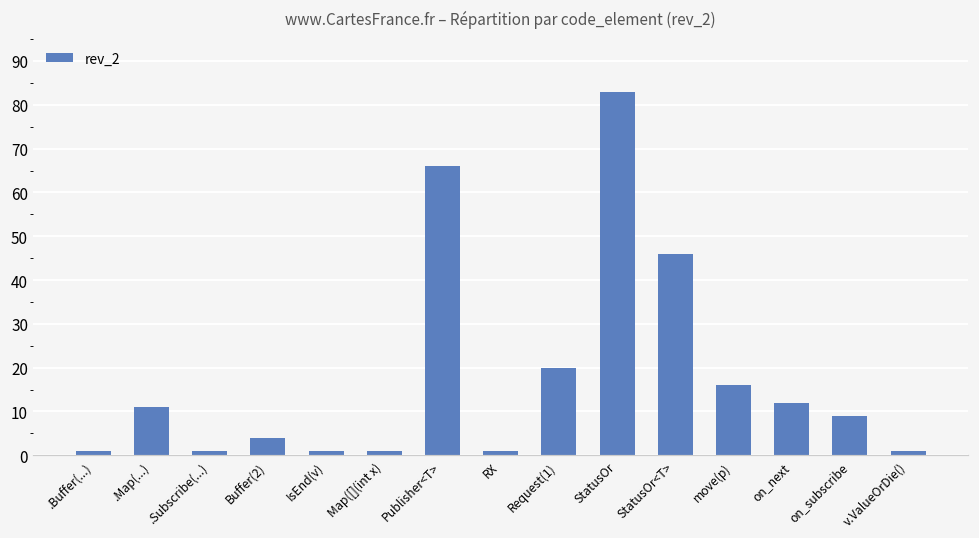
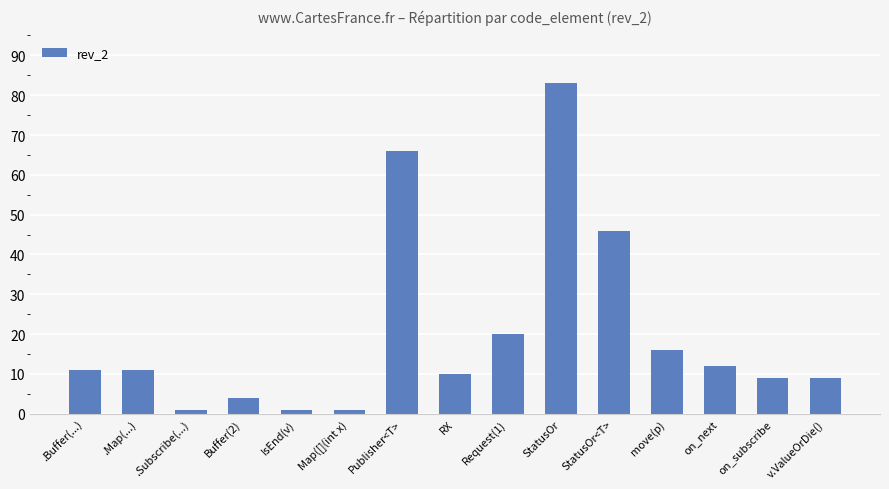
  {
-   ".Buffer(...)": 1,
+   ".Buffer(...)": 11,
    ".Map(...)": 11,
    ".Subscribe(...)": 1,
    "Buffer(2)": 4,
    "IsEnd(v)": 1,
    "Map([](int x)": 1,
    "Publisher<T>": 66,
-   "RX": 1,
+   "RX": 10,
    "Request(1)": 20,
    "StatusOr": 83,
    "StatusOr<T>": 46,
    "move(p)": 16,
    "on_next": 12,
    "on_subscribe": 9,
-   "v.ValueOrDie()": 1
+   "v.ValueOrDie()": 9
  }
